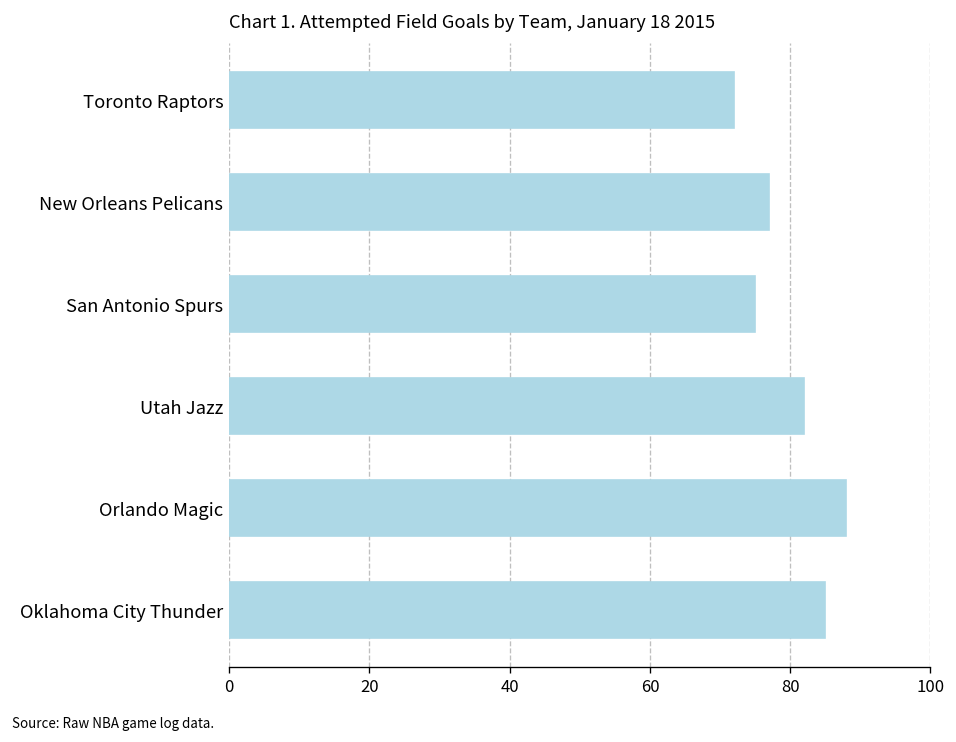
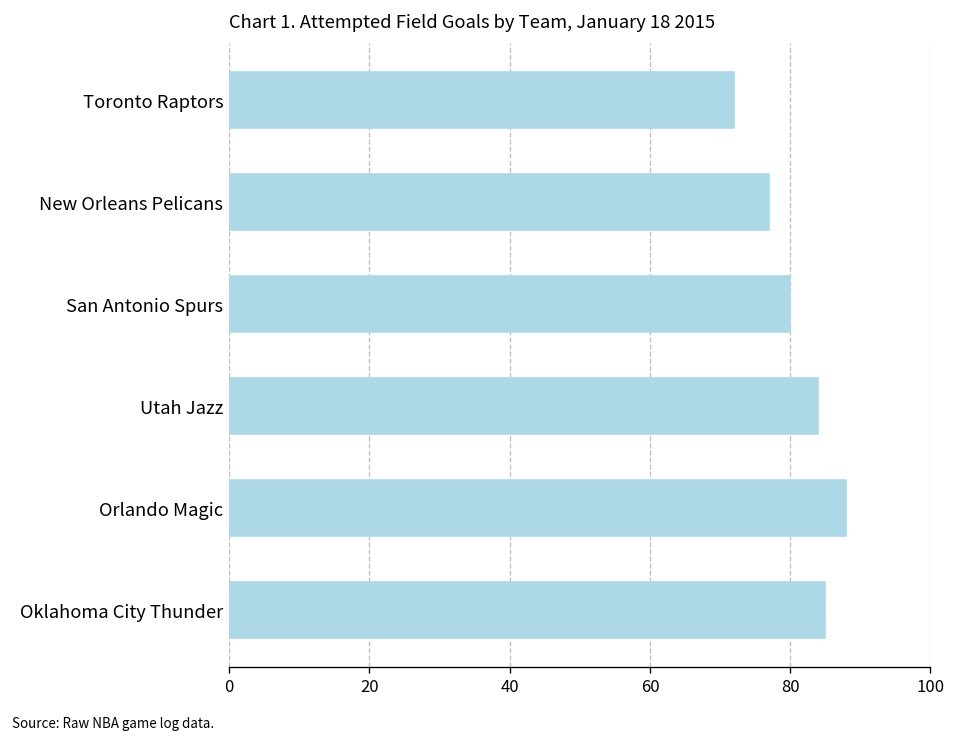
  {
    "Toronto Raptors": 72,
    "New Orleans Pelicans": 77,
-   "San Antonio Spurs": 75,
-   "Utah Jazz": 82,
+   "San Antonio Spurs": 80,
+   "Utah Jazz": 84,
    "Orlando Magic": 88,
    "Oklahoma City Thunder": 85
  }
